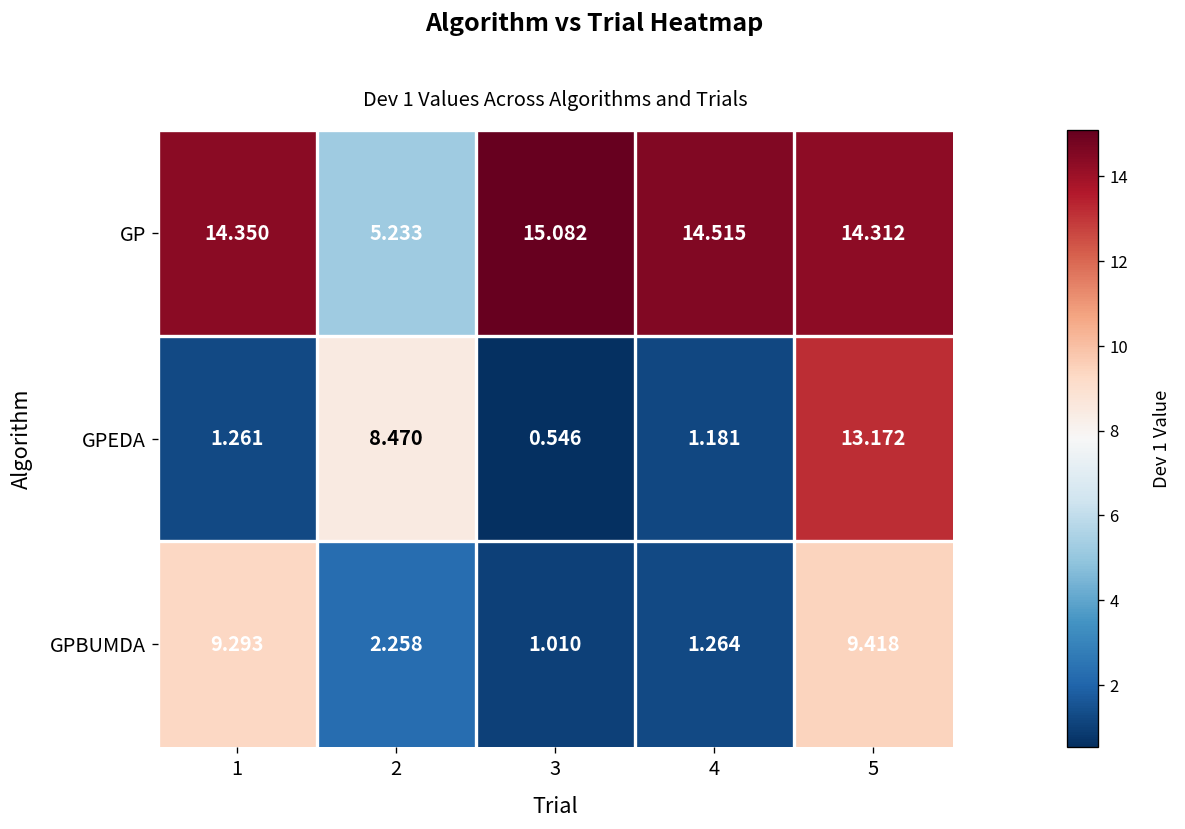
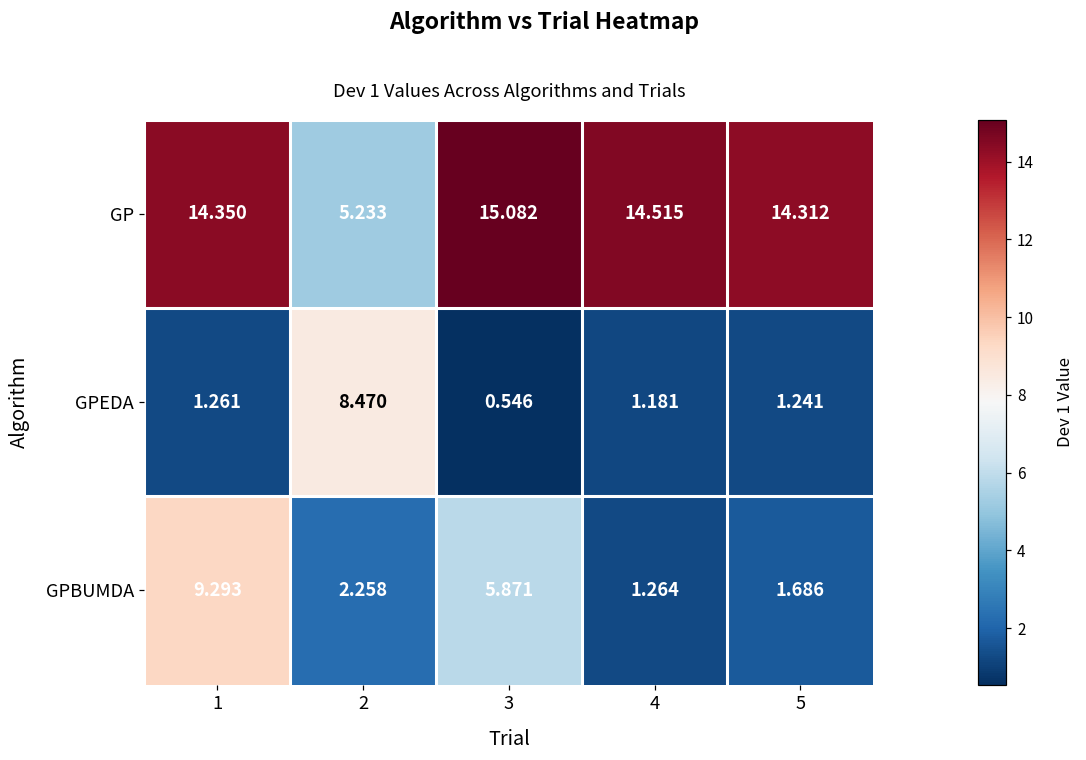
  {
    "GP": {
      "1": 14.350,
      "2": 5.233,
      "3": 15.082,
      "4": 14.515,
      "5": 14.312
    },
    "GPEDA": {
      "1": 1.261,
      "2": 8.470,
      "3": 0.546,
      "4": 1.181,
-     "5": 13.172
+     "5": 1.241
    },
    "GPBUMDA": {
      "1": 9.293,
      "2": 2.258,
-     "3": 1.010,
+     "3": 5.871,
      "4": 1.264,
-     "5": 9.418
+     "5": 1.686
    }
  }
